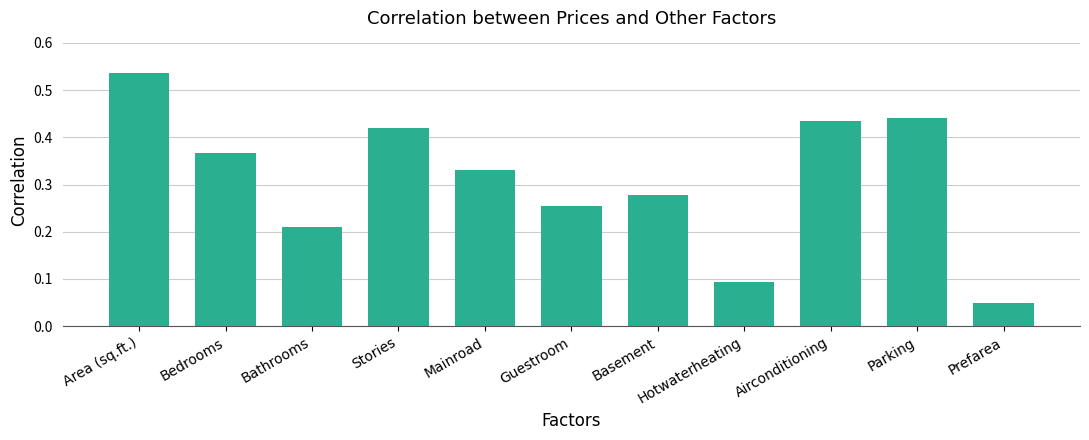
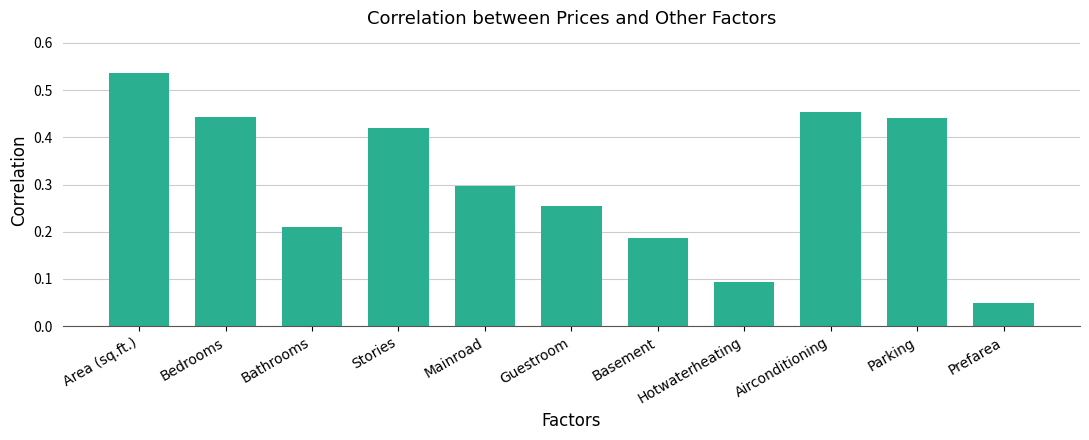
  {
    "Area (sq.ft.)": 0.54,
-   "Bedrooms": 0.37,
+   "Bedrooms": 0.44,
    "Bathrooms": 0.21,
    "Stories": 0.42,
-   "Mainroad": 0.33,
+   "Mainroad": 0.30,
    "Guestroom": 0.26,
-   "Basement": 0.28,
+   "Basement": 0.19,
    "Hotwaterheating": 0.09,
-   "Airconditioning": 0.43,
+   "Airconditioning": 0.45,
    "Parking": 0.44,
    "Prefarea": 0.05
  }
